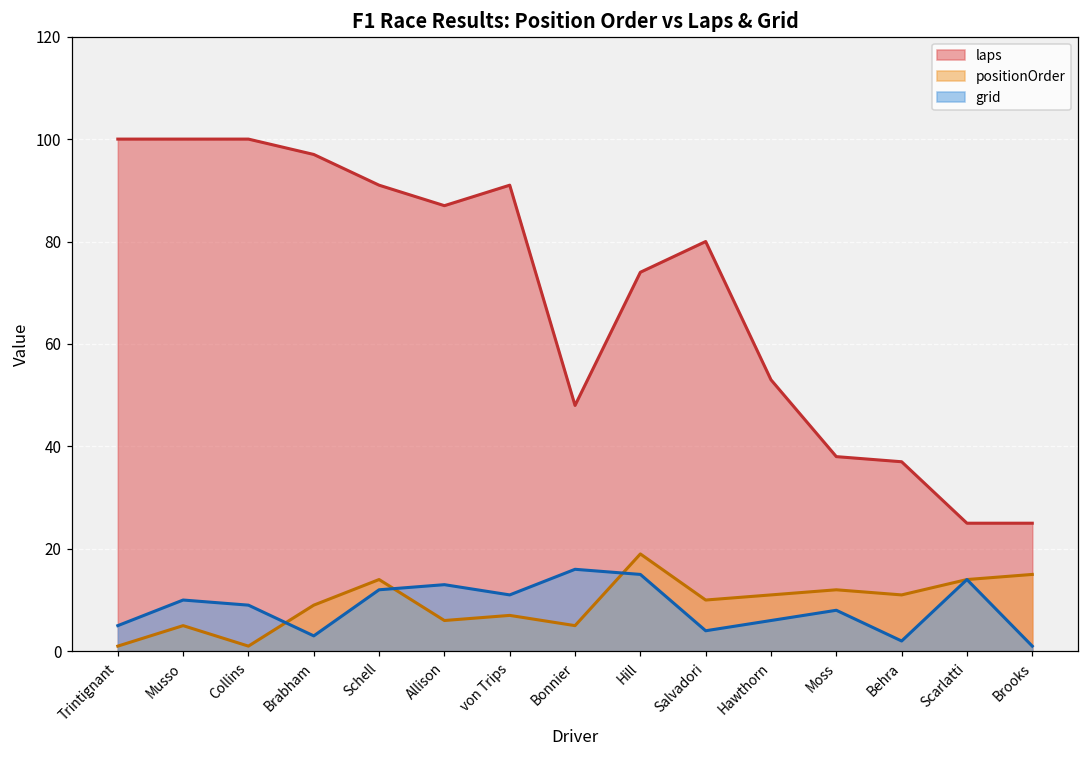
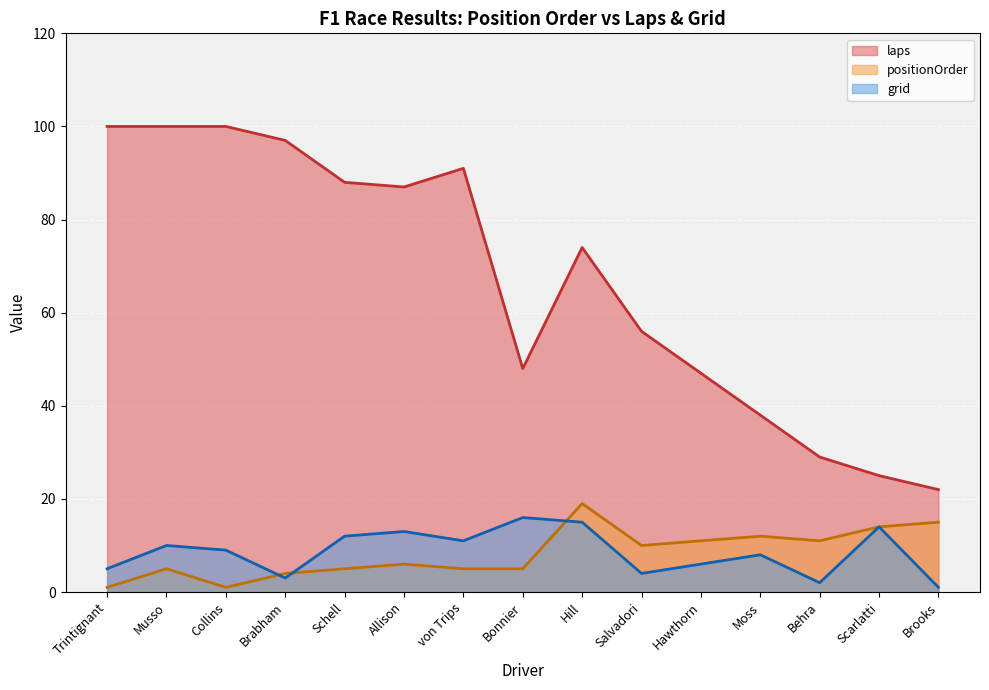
  {
    "laps": {
      "Trintignant": 100,
      "Musso": 100,
      "Collins": 100,
      "Brabham": 97,
-     "Schell": 91,
+     "Schell": 88,
      "Allison": 87,
      "von Trips": 91,
      "Bonnier": 48,
      "Hill": 74,
-     "Salvadori": 80,
-     "Hawthorn": 53,
+     "Salvadori": 56,
+     "Hawthorn": 47,
      "Moss": 38,
-     "Behra": 37,
+     "Behra": 29,
      "Scarlatti": 25,
-     "Brooks": 25
+     "Brooks": 22
    },
    "positionOrder": {
      "Trintignant": 1,
      "Musso": 5,
      "Collins": 1,
-     "Brabham": 9,
-     "Schell": 14,
+     "Brabham": 4,
+     "Schell": 5,
      "Allison": 6,
-     "von Trips": 7,
+     "von Trips": 5,
      "Bonnier": 5,
      "Hill": 19,
      "Salvadori": 10,
      "Hawthorn": 11,
      "Moss": 12,
      "Behra": 11,
      "Brooks": 15
    },
    "grid": {
      "Trintignant": 5,
      "Musso": 10,
      "Collins": 9,
      "Brabham": 3,
      "Schell": 12,
      "Allison": 13,
      "von Trips": 11,
      "Bonnier": 16,
      "Hill": 15,
      "Salvadori": 4,
      "Hawthorn": 6,
      "Moss": 8,
      "Behra": 2,
      "Brooks": 1
    }
  }
